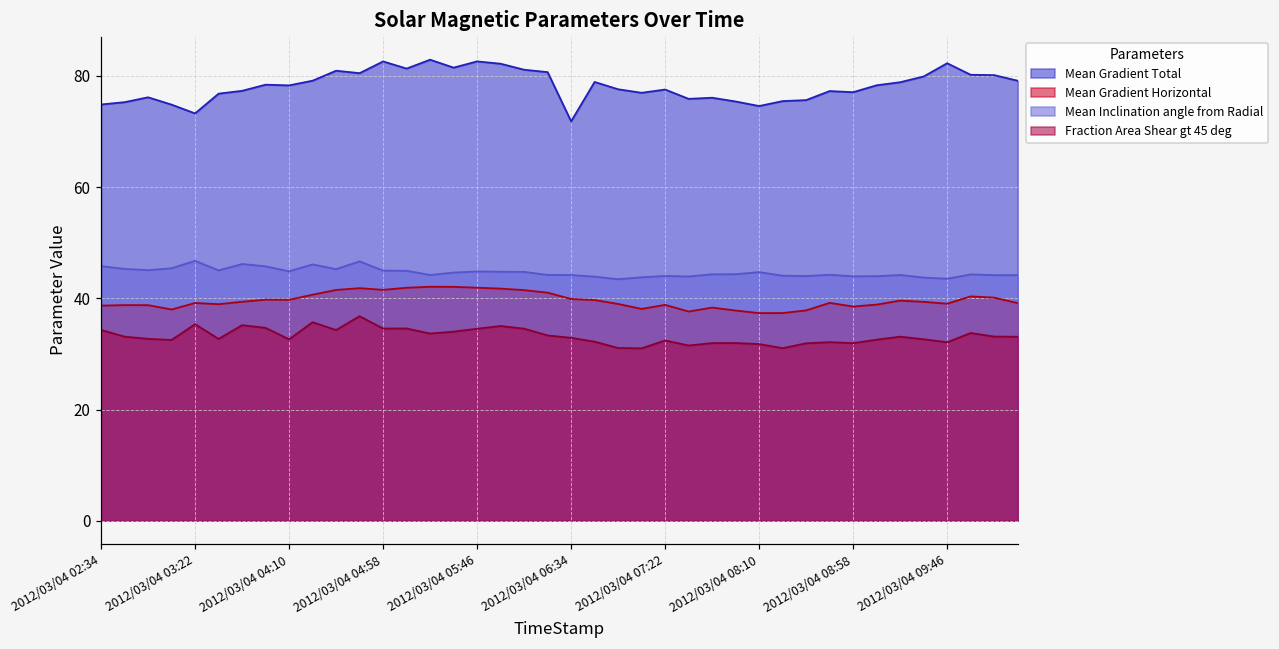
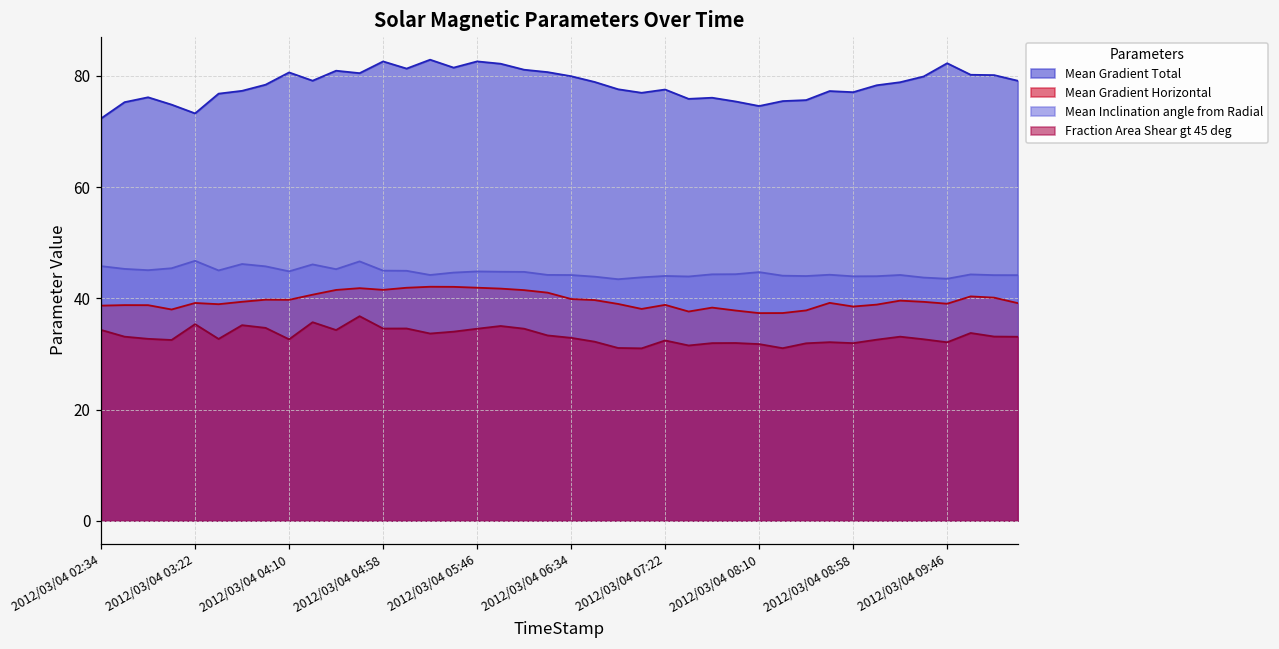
  {
    "Mean Gradient Total": {
-     "2012/03/04 02:34": 75,
+     "2012/03/04 02:34": 72,
      "2012/03/04 03:22": 73,
-     "2012/03/04 04:10": 78,
+     "2012/03/04 04:10": 81,
      "2012/03/04 04:58": 83,
      "2012/03/04 05:46": 83,
-     "2012/03/04 06:34": 72,
+     "2012/03/04 06:34": 80,
      "2012/03/04 07:22": 78,
      "2012/03/04 08:10": 75,
      "2012/03/04 08:58": 77,
      "2012/03/04 09:46": 82
    },
    "Mean Inclination angle from Radial": {
      "2012/03/04 02:34": 46,
      "2012/03/04 03:22": 47,
      "2012/03/04 04:10": 45,
      "2012/03/04 04:58": 45,
      "2012/03/04 05:46": 45,
      "2012/03/04 06:34": 44,
      "2012/03/04 07:22": 44,
      "2012/03/04 08:10": 45,
      "2012/03/04 08:58": 44,
      "2012/03/04 09:46": 44
    }
  }
